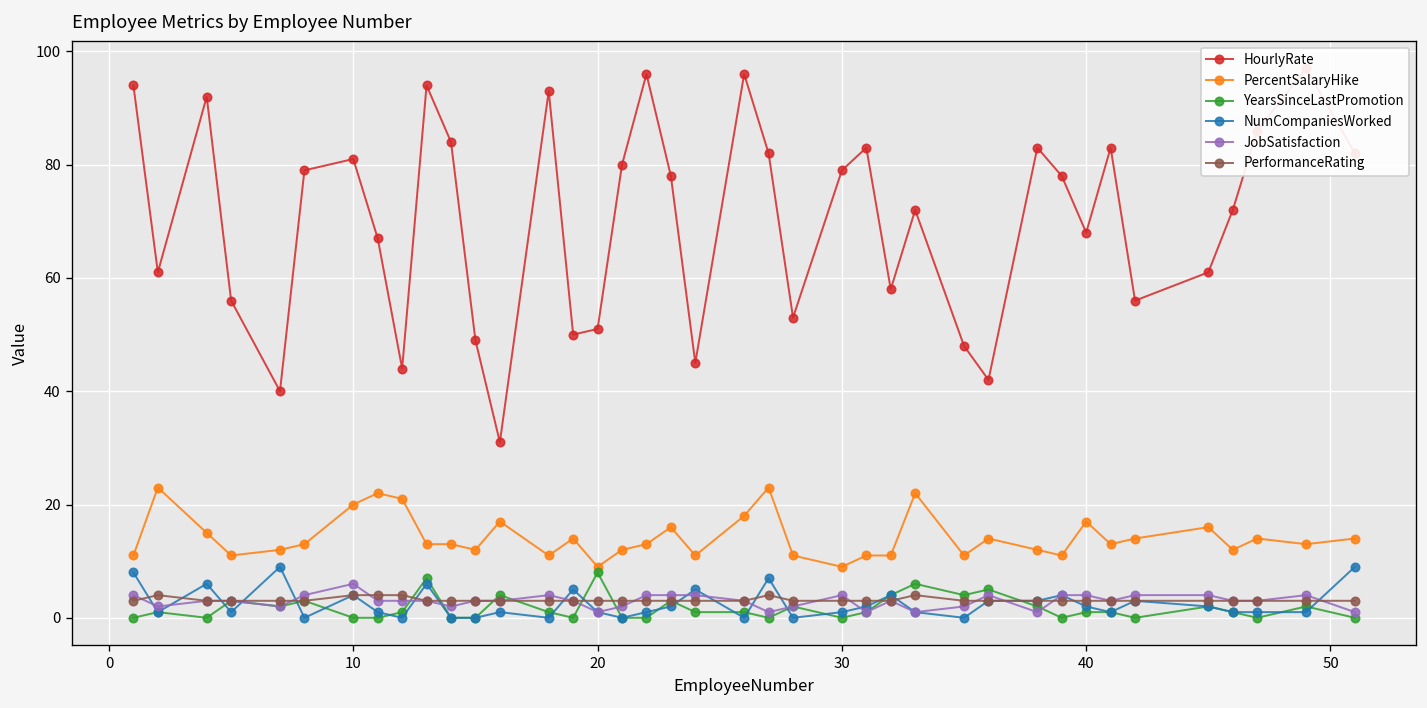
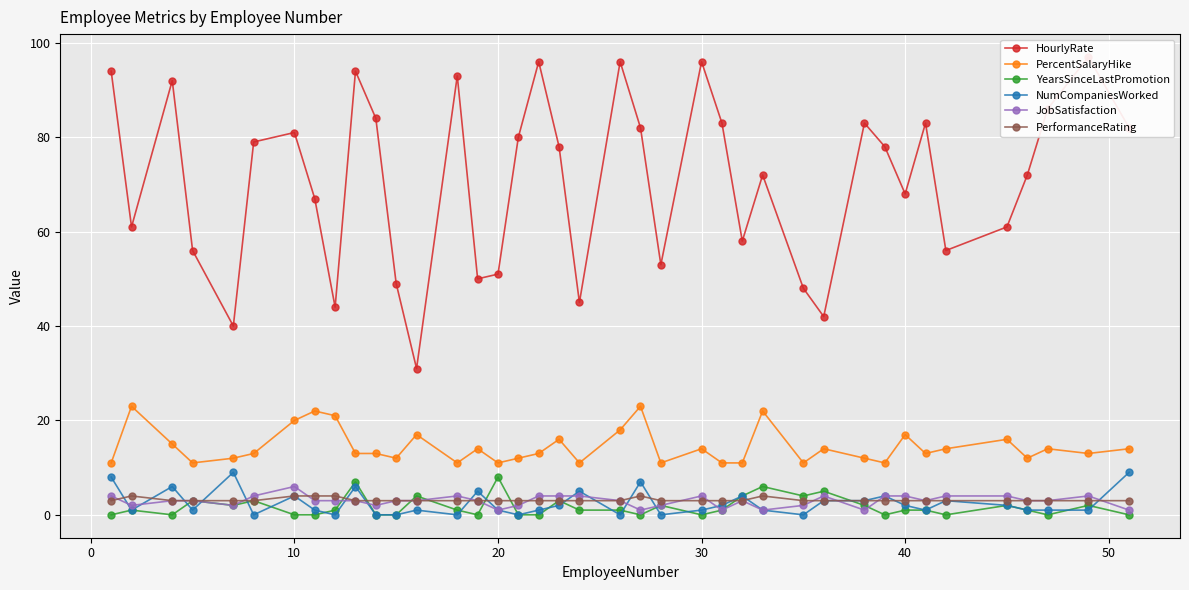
  {
    "HourlyRate": {
      "10": 81,
      "20": 51,
-     "30": 79,
+     "30": 96,
      "40": 68
    },
    "PercentSalaryHike": {
      "10": 20,
-     "20": 9,
-     "30": 9,
+     "20": 11,
+     "30": 14,
      "40": 17
    },
    "YearsSinceLastPromotion": {
      "10": 0,
      "20": 8,
      "30": 0,
      "40": 1
    },
    "NumCompaniesWorked": {
      "30": 1,
      "40": 2
    },
    "JobSatisfaction": {
      "10": 6,
      "30": 4,
      "40": 4
    },
    "PerformanceRating": {
      "20": 3,
      "30": 3,
      "40": 3
    }
  }
